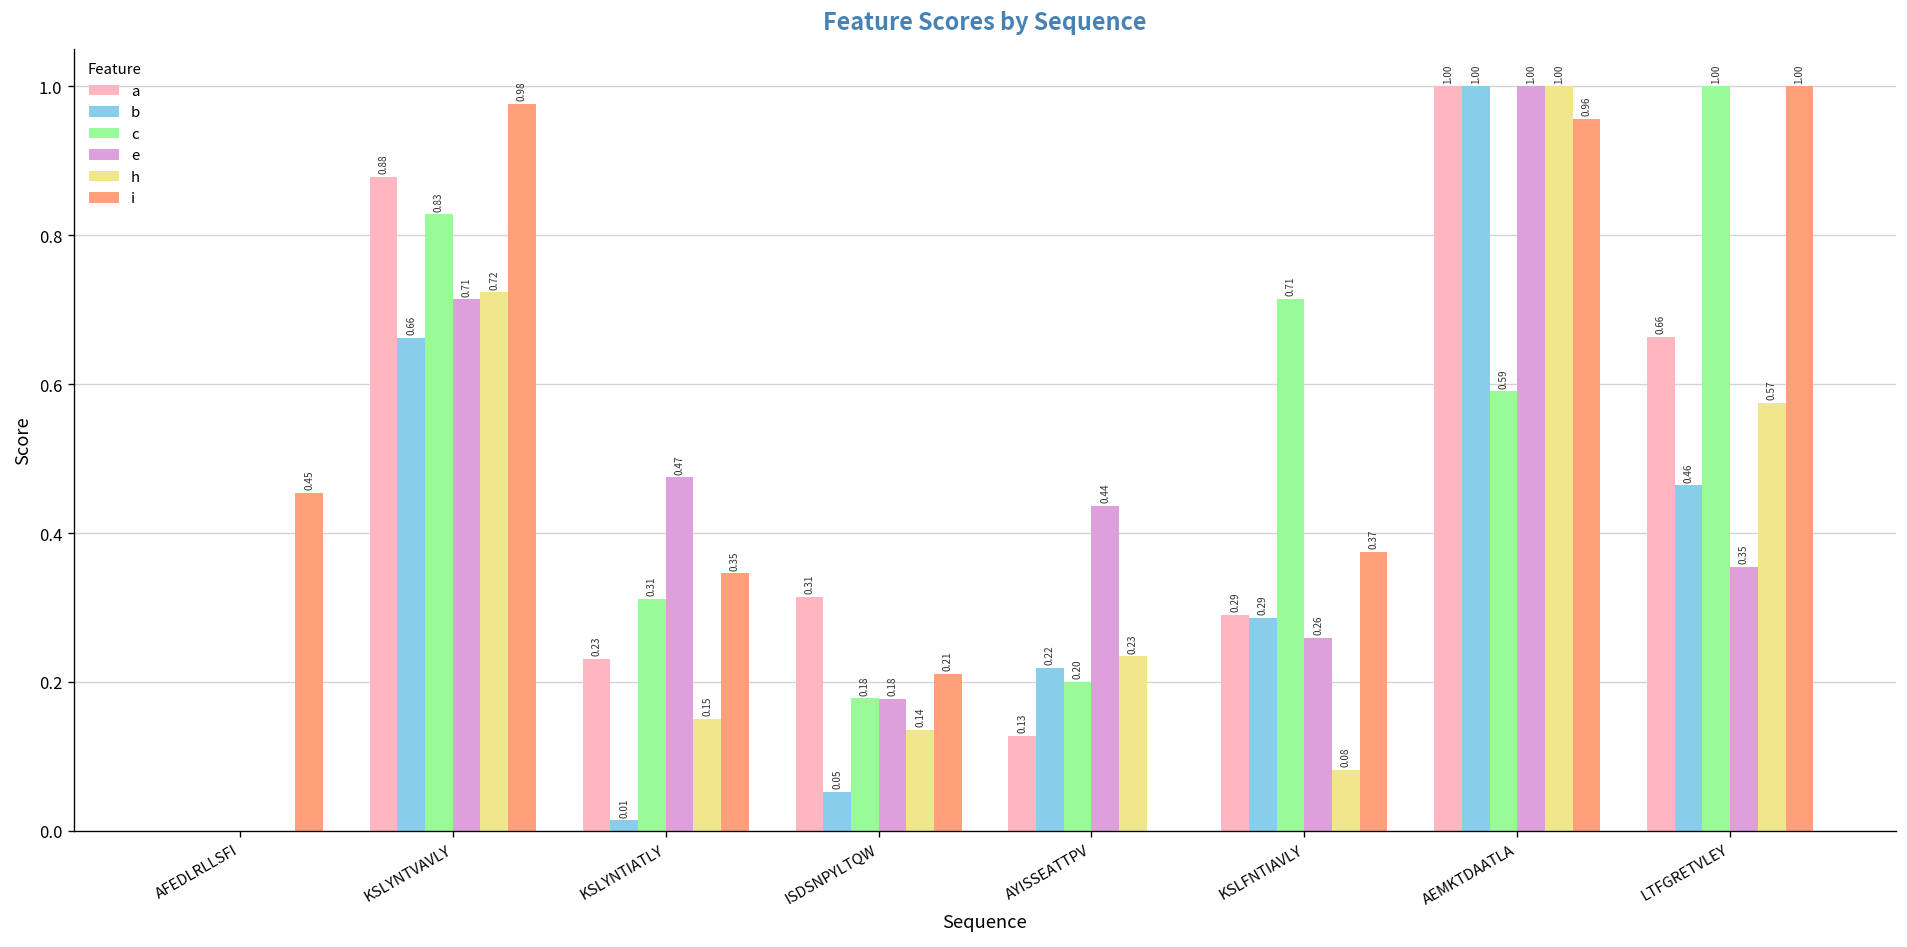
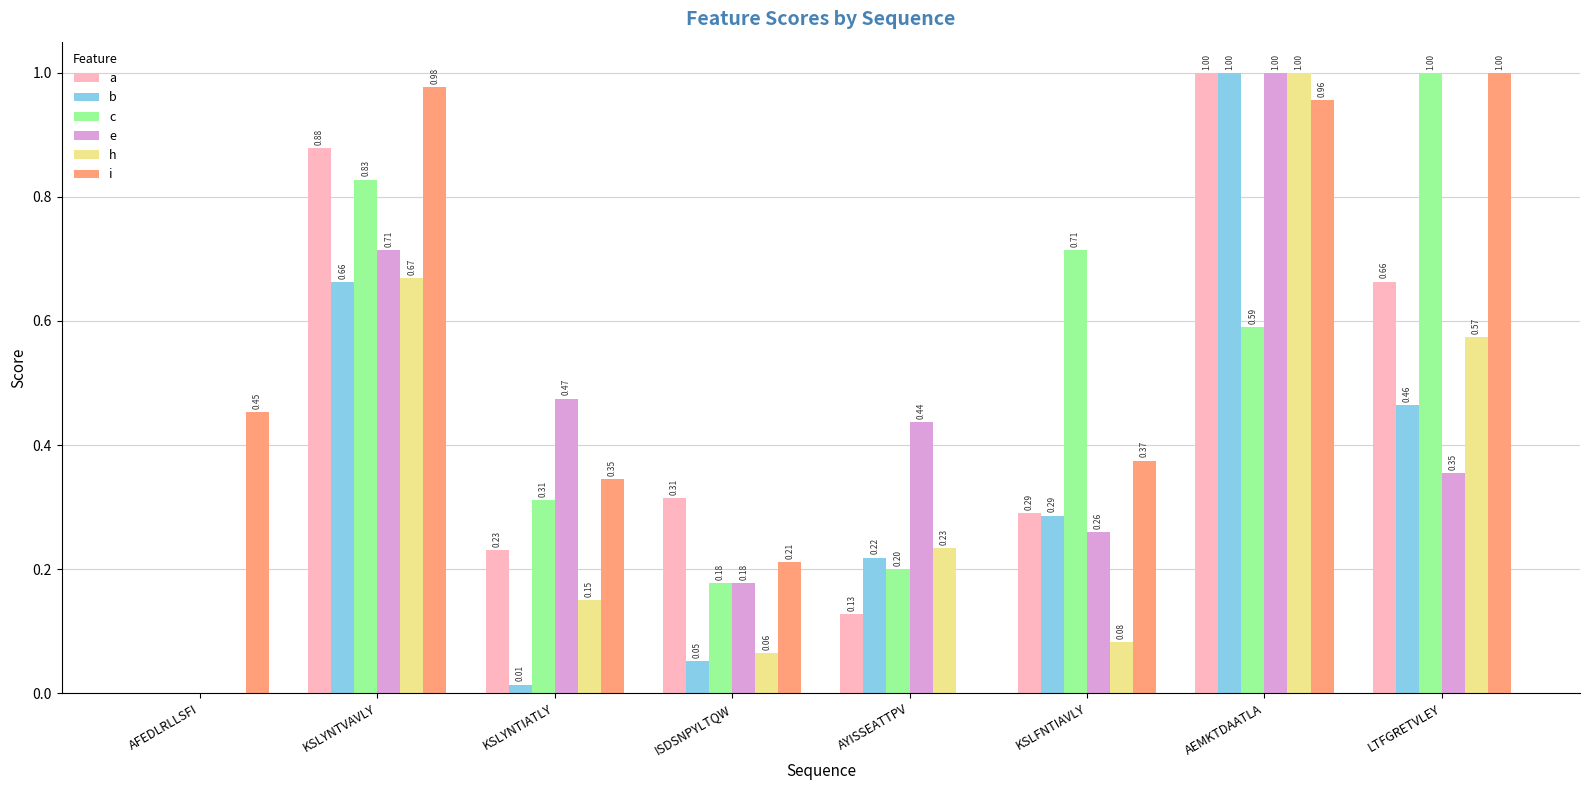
  {
    "b": {
      "KSLYNTVAVLY": 0.66,
      "KSLYNTIATLY": 0.01,
      "ISDSNPYLTQW": 0.05,
      "AYISSEATTPV": 0.22,
      "KSLFNTIAVLY": 0.29,
      "AEMKTDAATLA": 1.00,
      "LTFGRETVLEY": 0.46
    },
    "c": {
      "KSLYNTVAVLY": 0.83,
      "KSLYNTIATLY": 0.31,
      "ISDSNPYLTQW": 0.18,
      "AYISSEATTPV": 0.20,
      "KSLFNTIAVLY": 0.71,
      "AEMKTDAATLA": 0.59,
      "LTFGRETVLEY": 1.00
    },
    "h": {
-     "KSLYNTVAVLY": 0.72,
+     "KSLYNTVAVLY": 0.67,
      "KSLYNTIATLY": 0.15,
-     "ISDSNPYLTQW": 0.14,
+     "ISDSNPYLTQW": 0.06,
      "AYISSEATTPV": 0.23,
      "KSLFNTIAVLY": 0.08,
      "AEMKTDAATLA": 1.00,
      "LTFGRETVLEY": 0.57
    },
    "i": {
      "AFEDLRLLSFI": 0.45,
      "KSLYNTVAVLY": 0.98,
      "KSLYNTIATLY": 0.35,
      "ISDSNPYLTQW": 0.21,
      "KSLFNTIAVLY": 0.37,
      "AEMKTDAATLA": 0.96,
      "LTFGRETVLEY": 1.00
    }
  }
